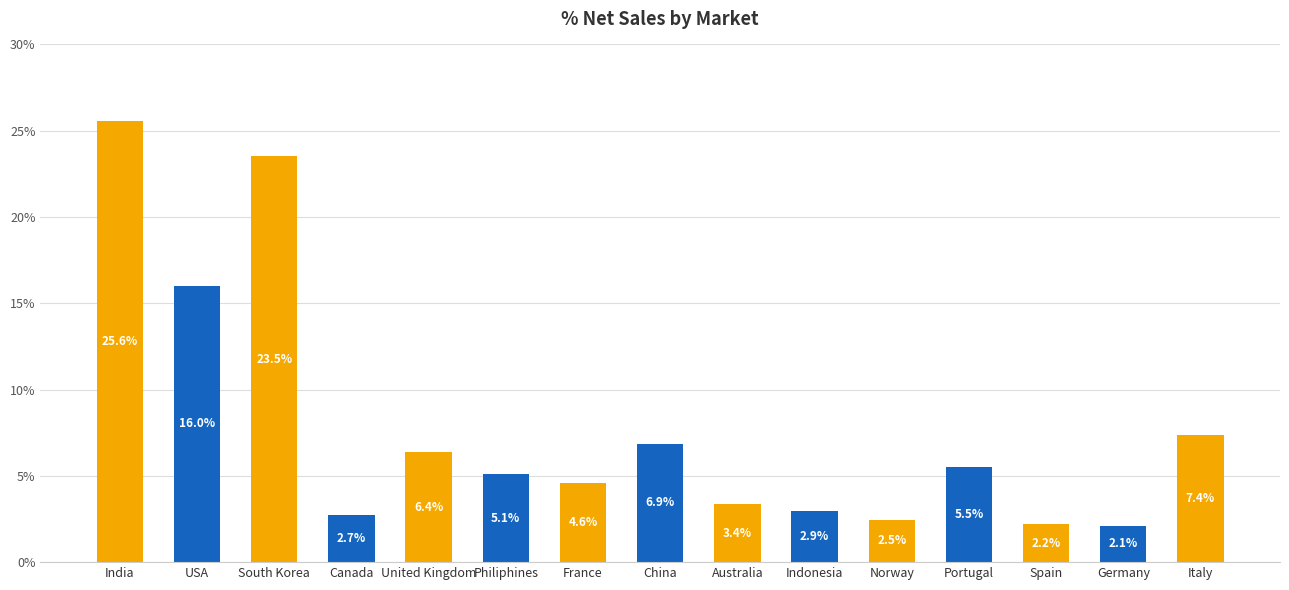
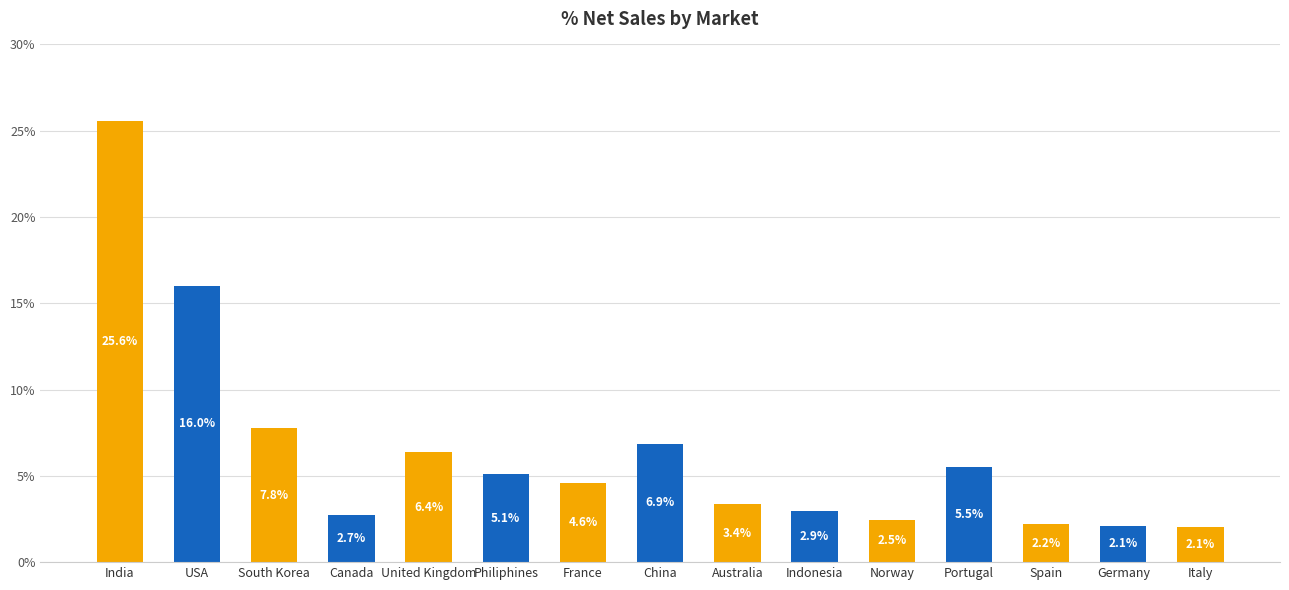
  {
    "India": "25.6%",
    "USA": "16.0%",
-   "South Korea": "23.5%",
+   "South Korea": "7.8%",
    "Canada": "2.7%",
    "United Kingdom": "6.4%",
    "Philiphines": "5.1%",
    "France": "4.6%",
    "China": "6.9%",
    "Australia": "3.4%",
    "Indonesia": "2.9%",
    "Norway": "2.5%",
    "Portugal": "5.5%",
    "Spain": "2.2%",
    "Germany": "2.1%",
-   "Italy": "7.4%"
+   "Italy": "2.1%"
  }
